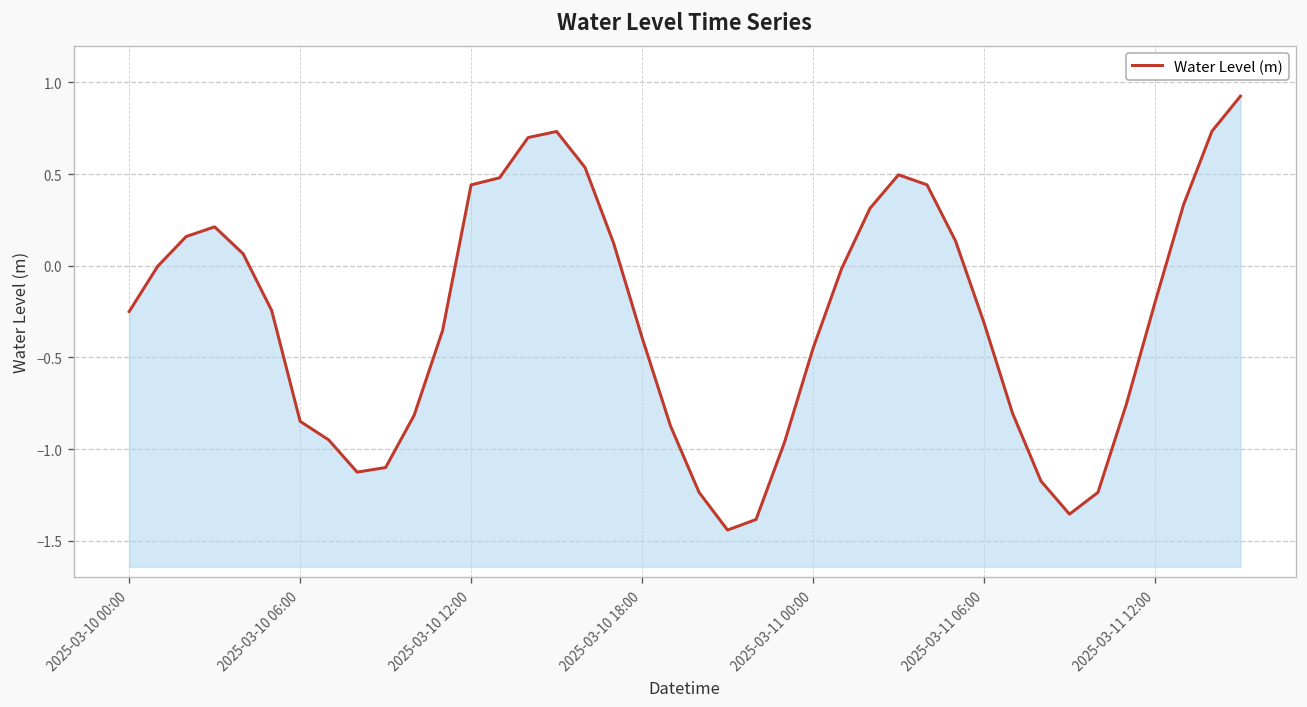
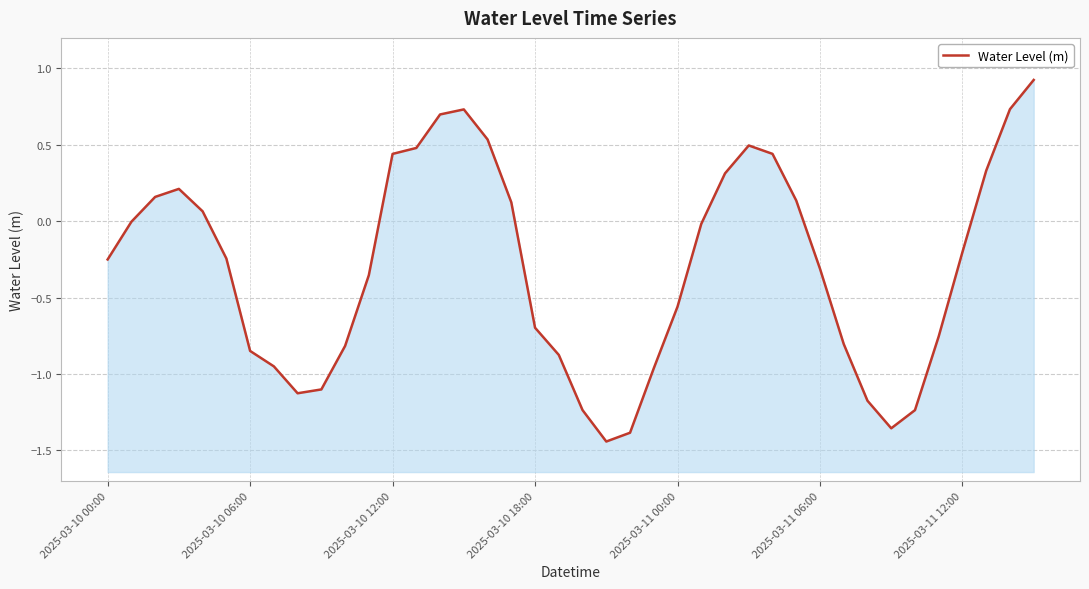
  {
    "2025-03-10 00:00": -0.25,
    "2025-03-10 06:00": -0.85,
    "2025-03-10 12:00": 0.44,
-   "2025-03-10 18:00": -0.39,
-   "2025-03-11 00:00": -0.45,
+   "2025-03-10 18:00": -0.70,
+   "2025-03-11 00:00": -0.56,
    "2025-03-11 06:00": -0.31,
    "2025-03-11 12:00": -0.20
  }
